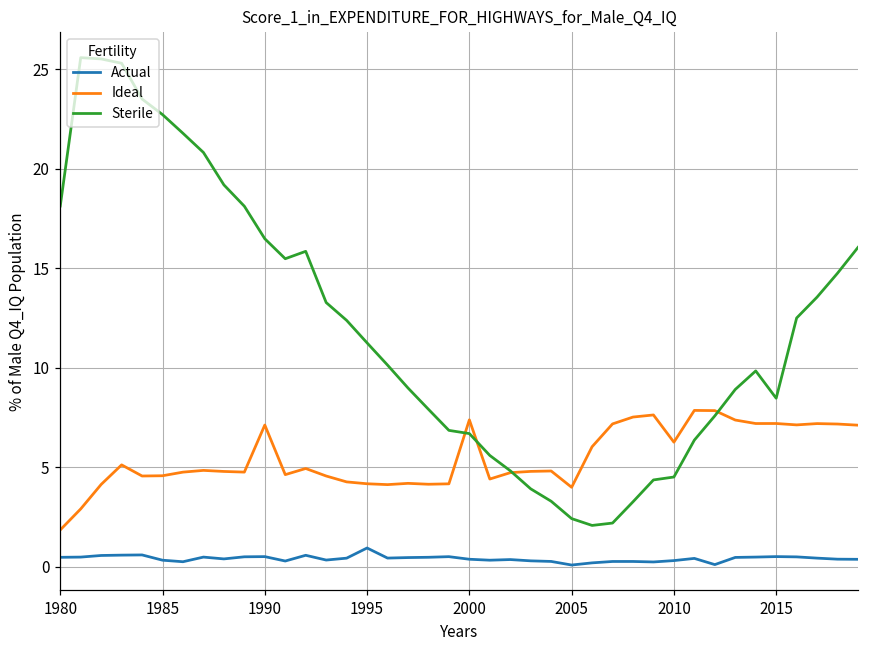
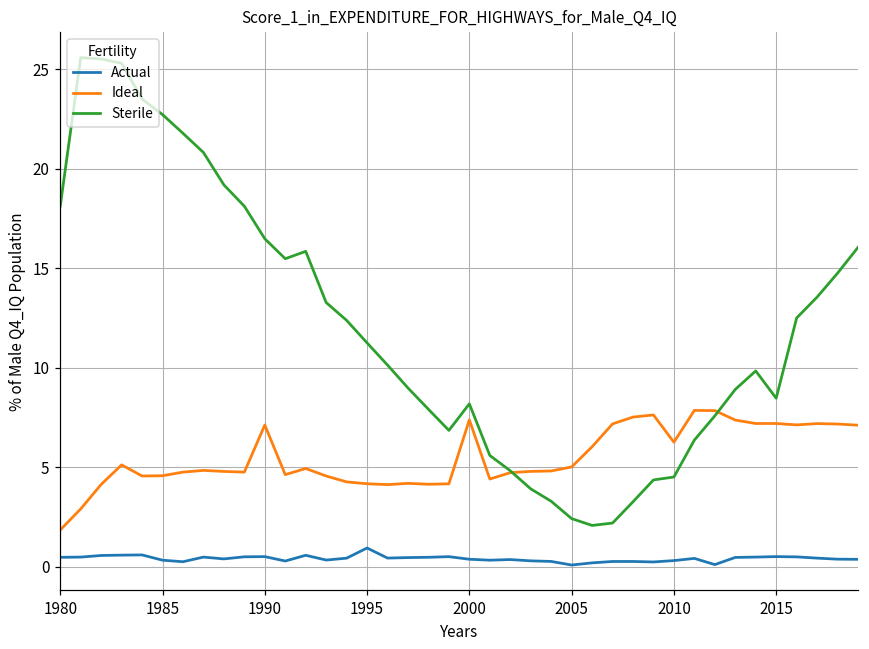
  {
    "Actual": {
      "1980": 0.5,
      "1985": 0.3,
      "1990": 0.5,
      "1995": 0.9,
      "2000": 0.4,
      "2005": 0.1,
      "2010": 0.3,
      "2015": 0.5
    },
    "Ideal": {
      "1980": 1.9,
      "1985": 4.6,
      "1990": 7.1,
      "1995": 4.2,
      "2000": 7.4,
-     "2005": 4.0,
+     "2005": 5.0,
      "2010": 6.3,
      "2015": 7.2
    },
    "Sterile": {
      "1980": 18.1,
      "1985": 22.7,
      "1990": 16.5,
      "1995": 11.2,
-     "2000": 6.7,
+     "2000": 8.2,
      "2005": 2.4,
      "2010": 4.5,
      "2015": 8.5
    }
  }
